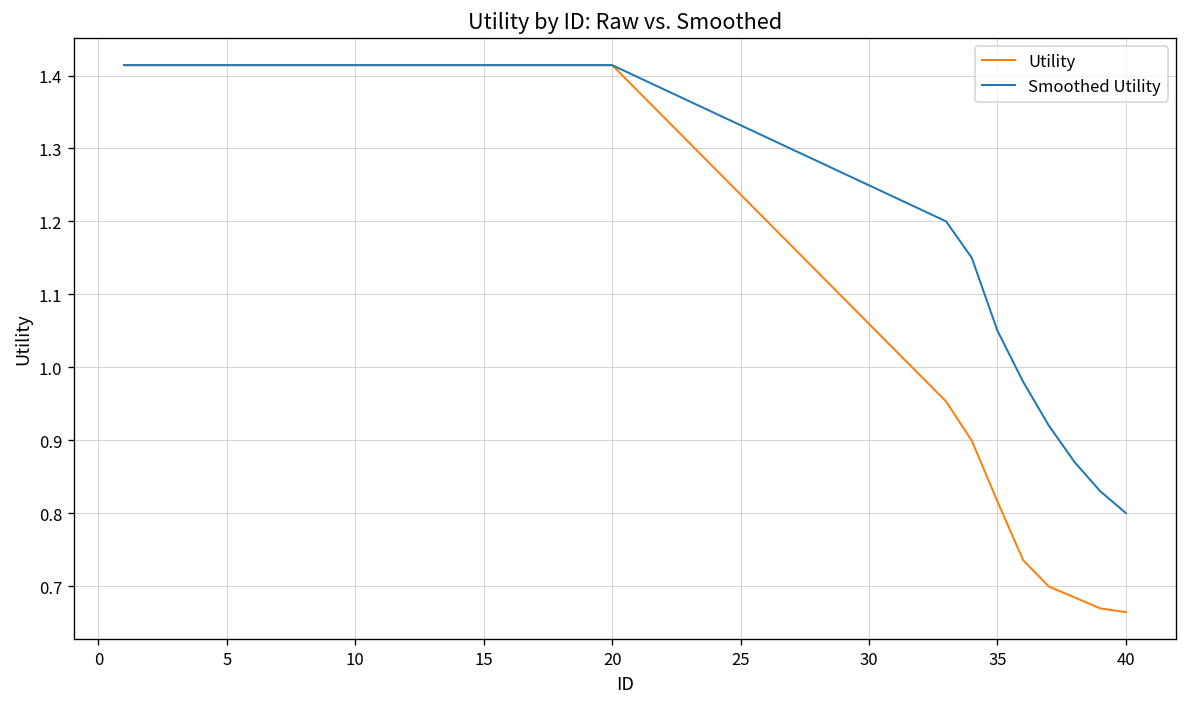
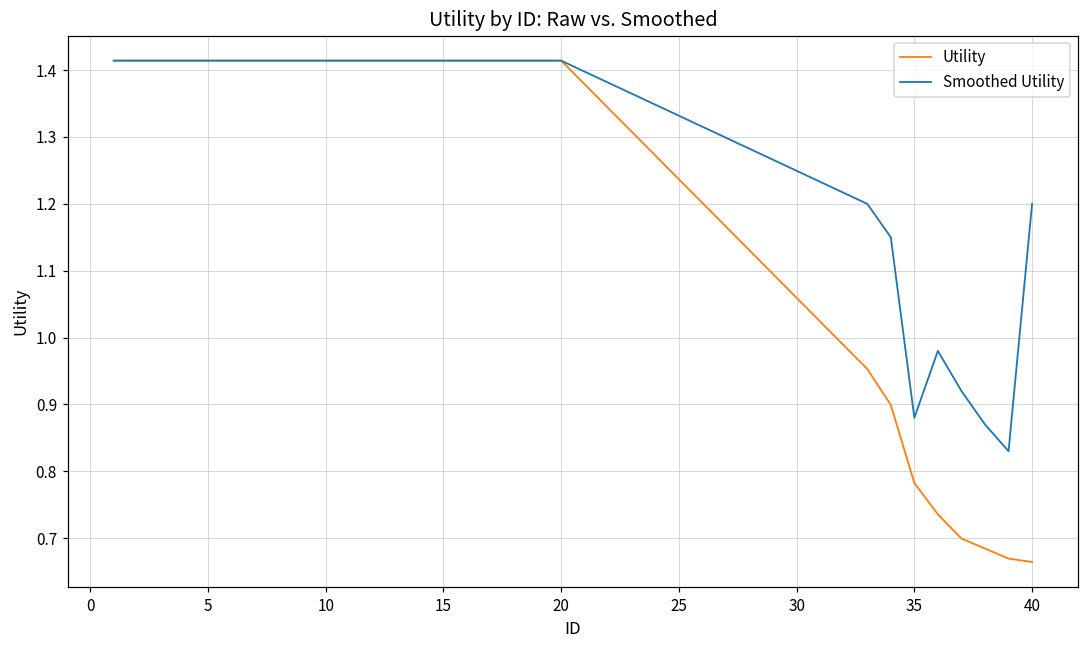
  {
    "Utility": {
-     "35": 0.82,
+     "35": 0.78,
      "40": 0.66
    },
    "Smoothed Utility": {
-     "35": 1.05,
-     "40": 0.8
+     "35": 0.88,
+     "40": 1.2
    }
  }
